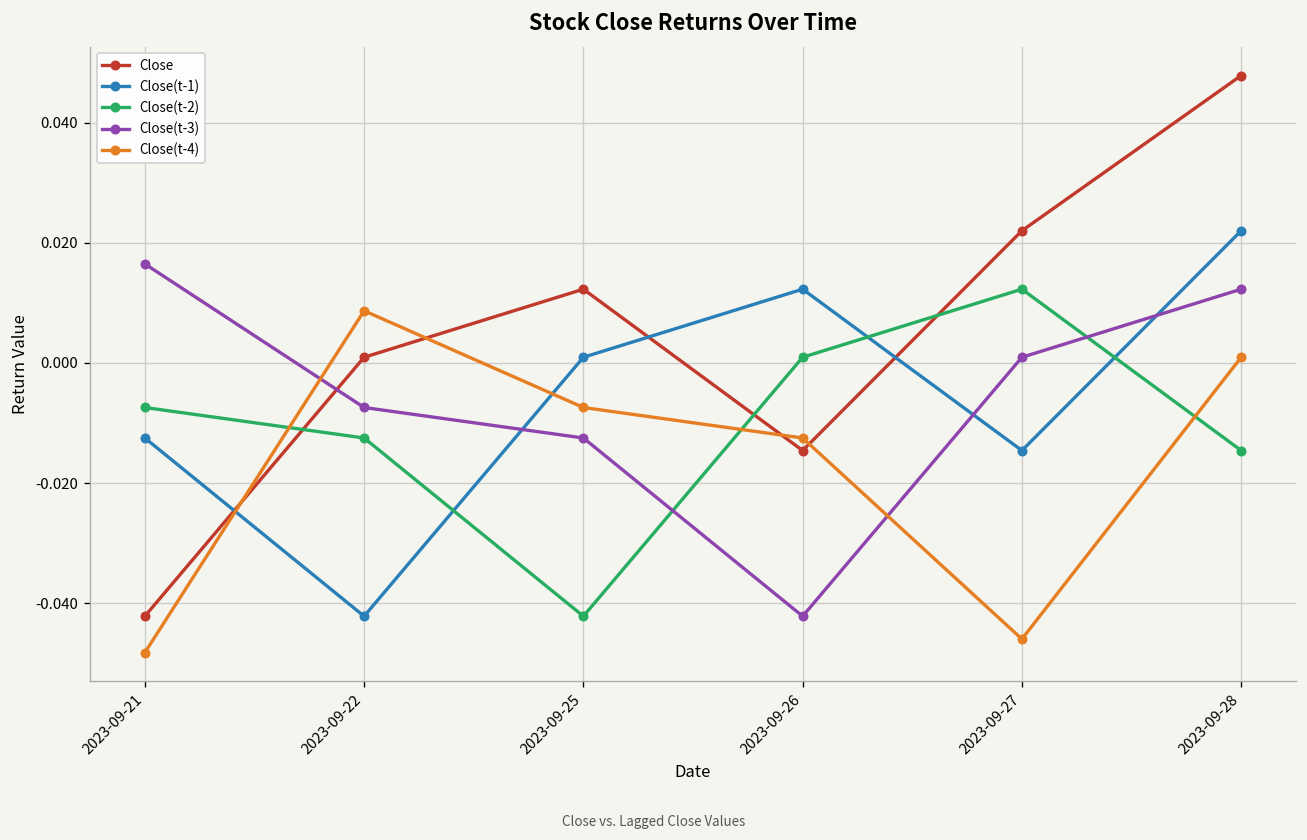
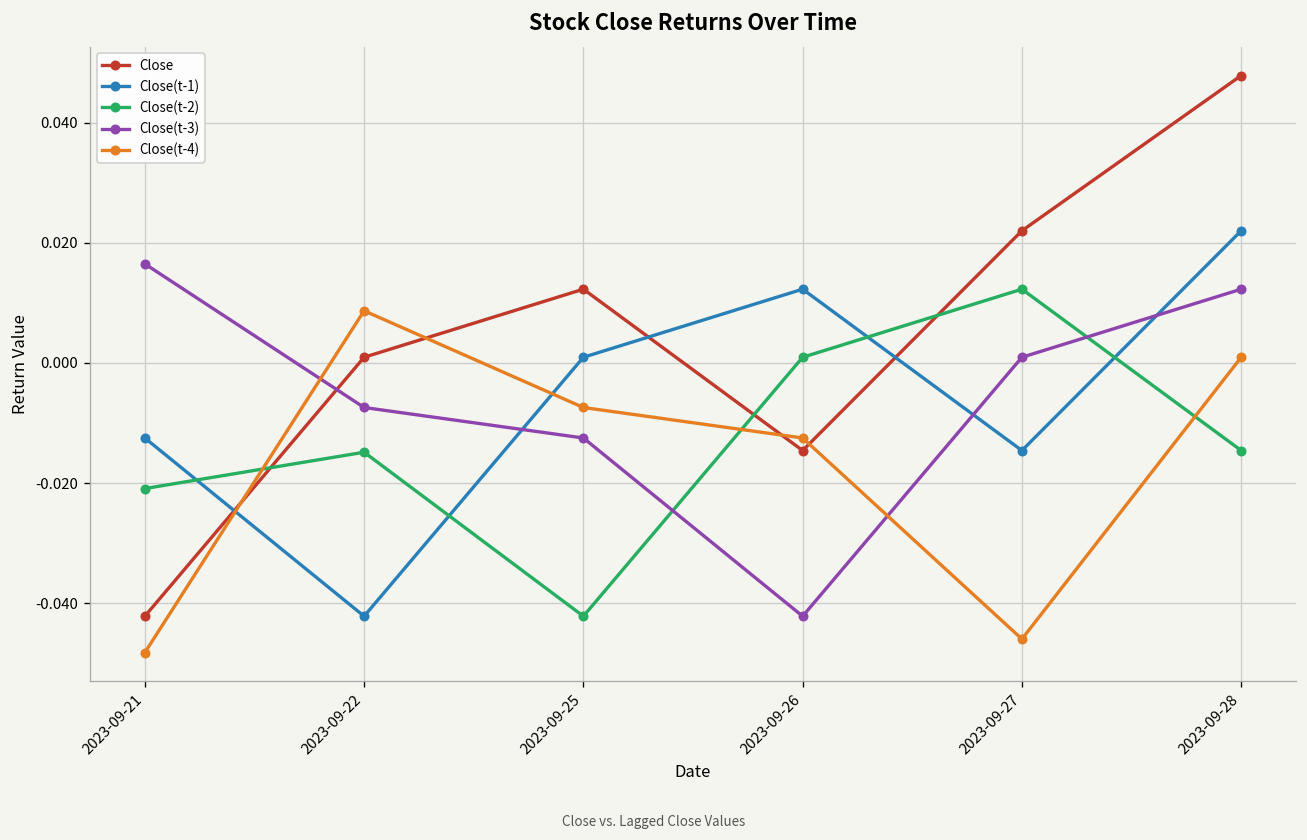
  {
    "Close": {
      "2023-09-21": -0.042,
      "2023-09-22": 0.001,
      "2023-09-25": 0.012,
      "2023-09-26": -0.015,
      "2023-09-27": 0.022,
      "2023-09-28": 0.048
    },
    "Close(t-1)": {
      "2023-09-21": -0.012,
      "2023-09-22": -0.042,
      "2023-09-25": 0.001,
      "2023-09-26": 0.012,
      "2023-09-27": -0.015,
      "2023-09-28": 0.022
    },
    "Close(t-2)": {
-     "2023-09-21": -0.007,
-     "2023-09-22": -0.012,
+     "2023-09-21": -0.021,
+     "2023-09-22": -0.015,
      "2023-09-25": -0.042,
      "2023-09-26": 0.001,
      "2023-09-27": 0.012,
      "2023-09-28": -0.015
    },
    "Close(t-3)": {
      "2023-09-21": 0.016,
      "2023-09-22": -0.007,
      "2023-09-25": -0.012,
      "2023-09-26": -0.042,
      "2023-09-27": 0.001,
      "2023-09-28": 0.012
    },
    "Close(t-4)": {
      "2023-09-21": -0.048,
      "2023-09-22": 0.009,
      "2023-09-25": -0.007,
      "2023-09-26": -0.012,
      "2023-09-27": -0.046,
      "2023-09-28": 0.001
    }
  }
